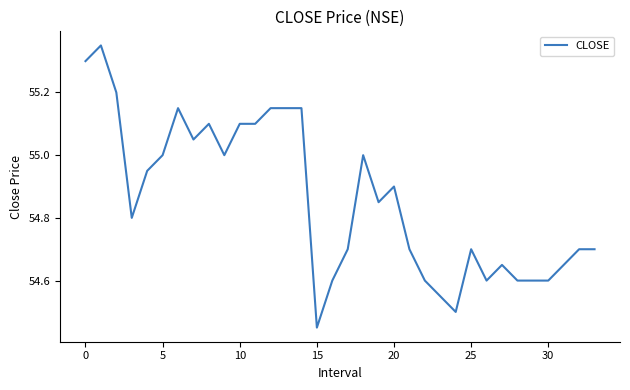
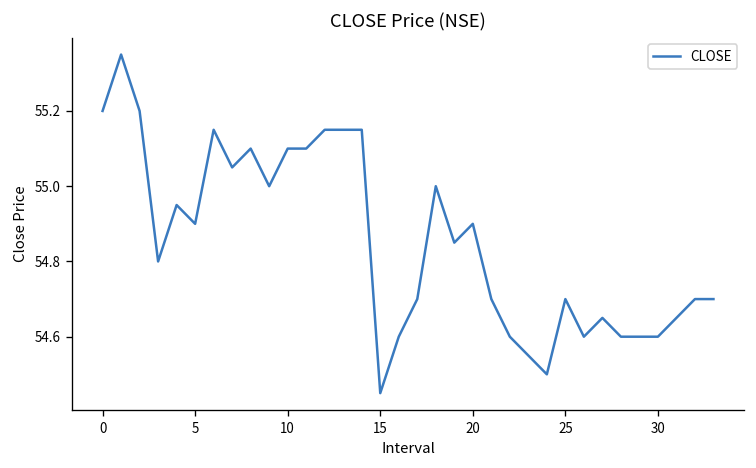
  {
-   "0": 55.3,
-   "5": 55.0,
+   "0": 55.2,
+   "5": 54.9,
    "10": 55.1,
    "15": 54.45,
    "20": 54.9,
    "25": 54.7,
    "30": 54.6
  }
